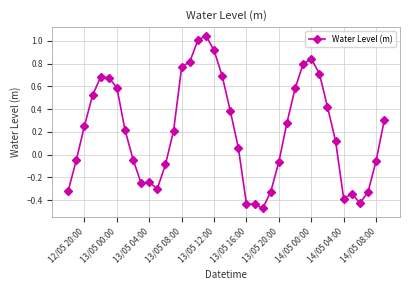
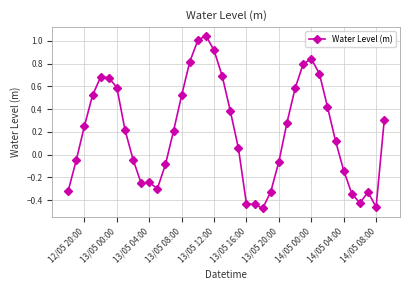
  {
    "12/05 20:00": 0.25,
    "13/05 00:00": 0.59,
    "13/05 04:00": -0.24,
-   "13/05 08:00": 0.77,
+   "13/05 08:00": 0.52,
    "13/05 12:00": 0.92,
    "13/05 16:00": -0.43,
    "13/05 20:00": -0.06,
    "14/05 00:00": 0.84,
-   "14/05 04:00": -0.39,
-   "14/05 08:00": -0.05
+   "14/05 04:00": -0.14,
+   "14/05 08:00": -0.46
  }
